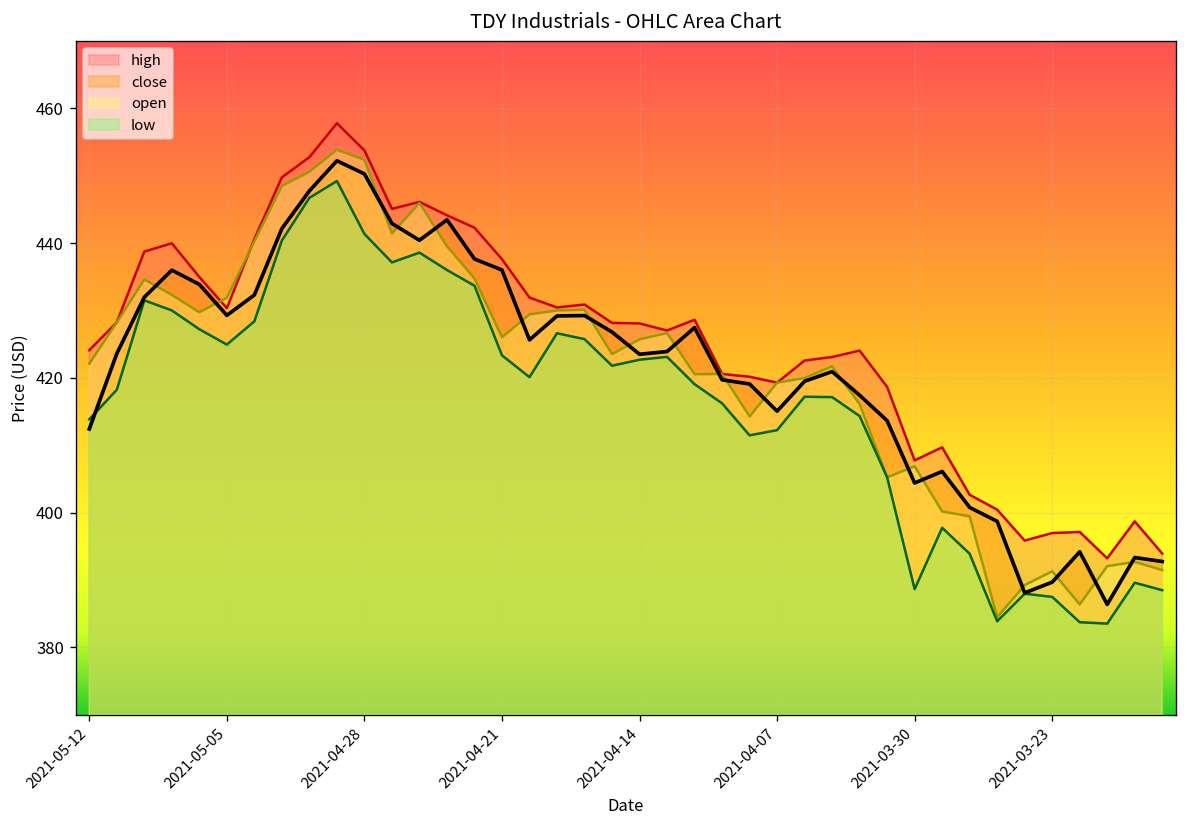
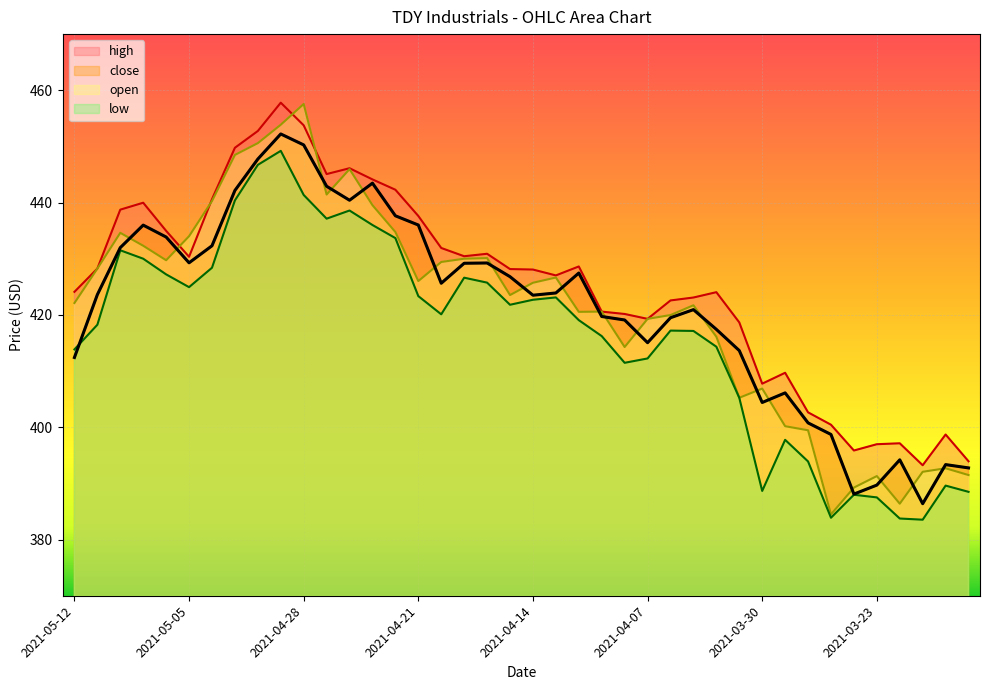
  {
    "open": {
      "2021-05-12": 422,
-     "2021-05-05": 432,
-     "2021-04-28": 452,
+     "2021-05-05": 434,
+     "2021-04-28": 458,
      "2021-04-21": 426,
      "2021-04-14": 426,
      "2021-03-30": 407,
      "2021-03-23": 391
    },
    "low": {
      "2021-05-12": 414,
      "2021-05-05": 425,
      "2021-04-28": 441,
      "2021-04-21": 423,
      "2021-04-14": 423,
      "2021-04-07": 412,
      "2021-03-30": 389,
      "2021-03-23": 388
    }
  }
